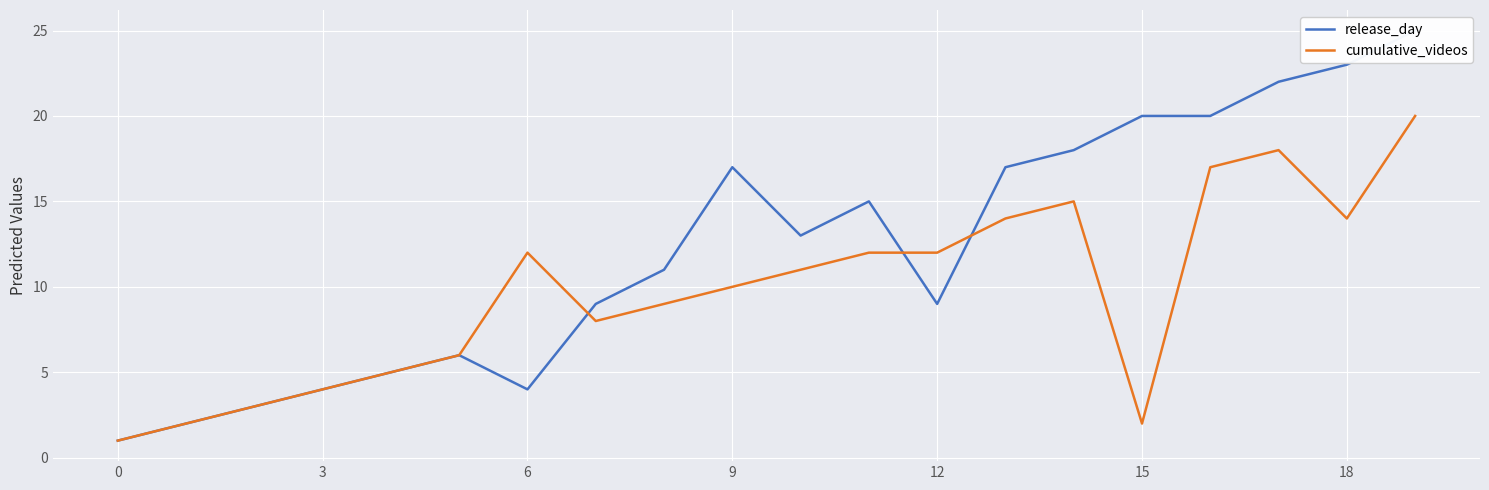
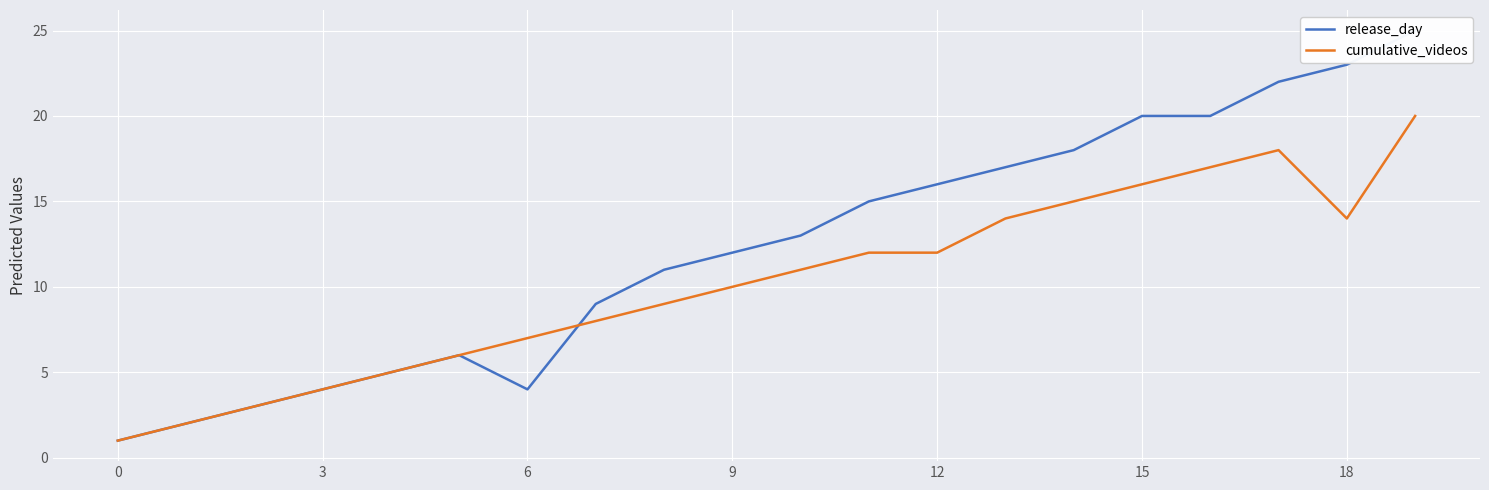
  {
    "release_day": {
      "6": 4,
-     "9": 17,
-     "12": 9,
+     "9": 12,
+     "12": 16,
      "15": 20,
      "18": 23
    },
    "cumulative_videos": {
-     "6": 12,
+     "6": 7,
      "9": 10,
      "12": 12,
-     "15": 2,
+     "15": 16,
      "18": 14
    }
  }
